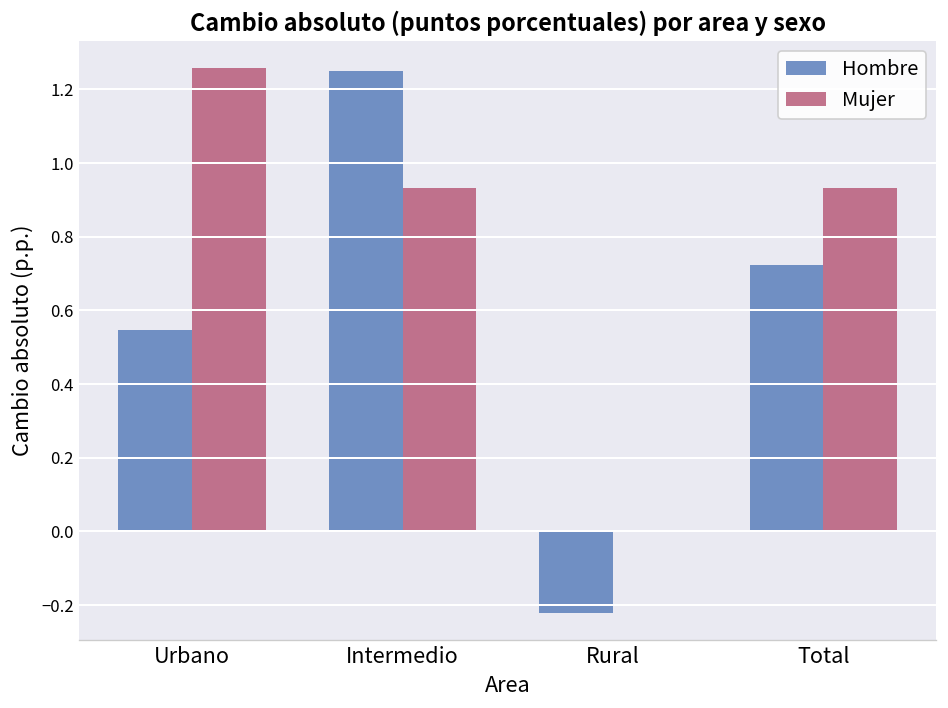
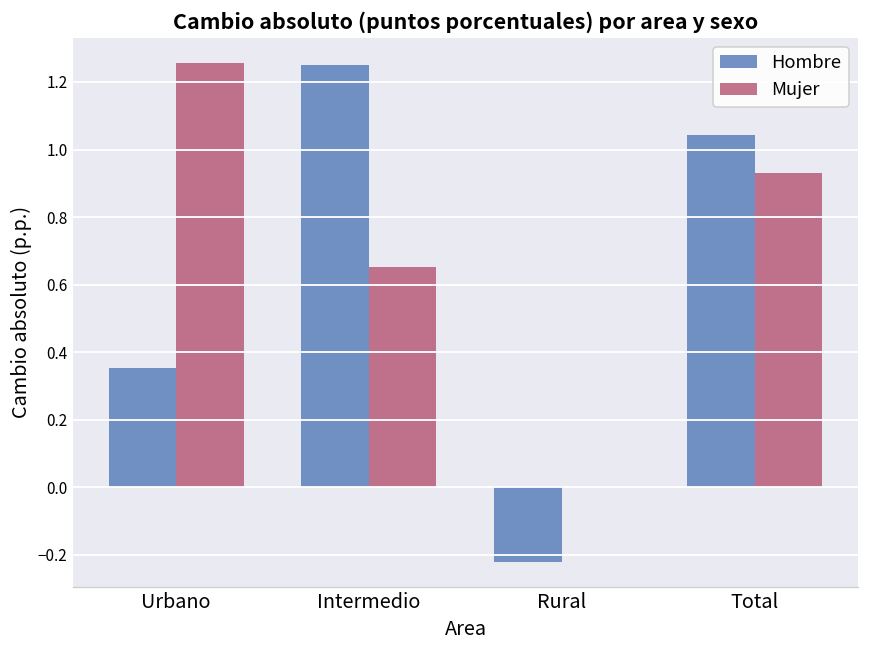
  {
    "Hombre": {
-     "Urbano": 0.55,
+     "Urbano": 0.35,
      "Intermedio": 1.25,
      "Rural": -0.22,
-     "Total": 0.72
+     "Total": 1.04
    },
    "Mujer": {
      "Urbano": 1.26,
-     "Intermedio": 0.93,
+     "Intermedio": 0.65,
      "Rural": 0.00,
      "Total": 0.93
    }
  }
